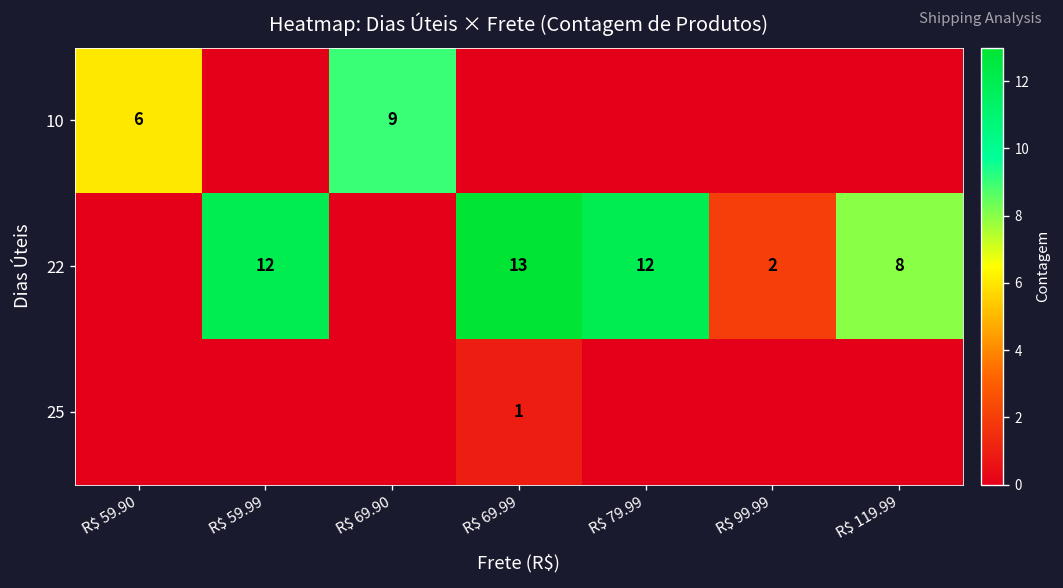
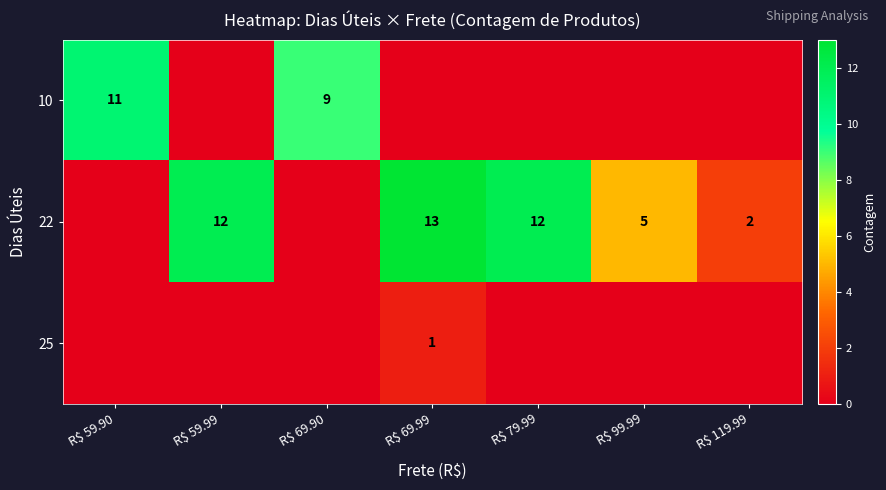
  {
    "10": {
-     "R$ 59.90": 6,
+     "R$ 59.90": 11,
      "R$ 69.90": 9
    },
    "22": {
      "R$ 59.99": 12,
      "R$ 69.99": 13,
      "R$ 79.99": 12,
-     "R$ 99.99": 2,
-     "R$ 119.99": 8
+     "R$ 99.99": 5,
+     "R$ 119.99": 2
    },
    "25": {
      "R$ 69.99": 1
    }
  }
